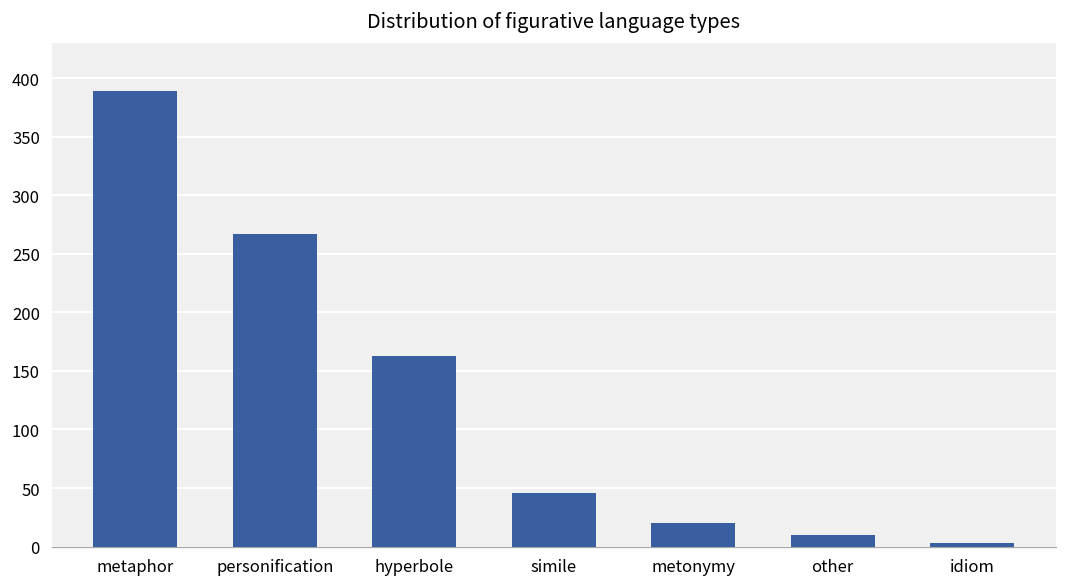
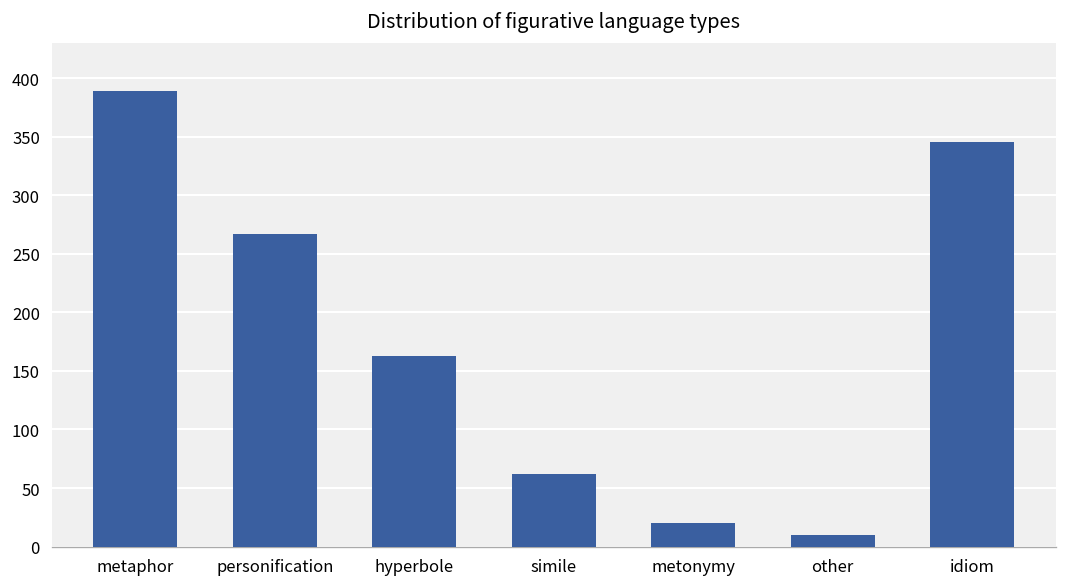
  {
    "metaphor": 390,
    "personification": 270,
    "hyperbole": 160,
-   "simile": 50,
+   "simile": 60,
    "metonymy": 20,
    "other": 10,
-   "idiom": 0
+   "idiom": 350
  }
